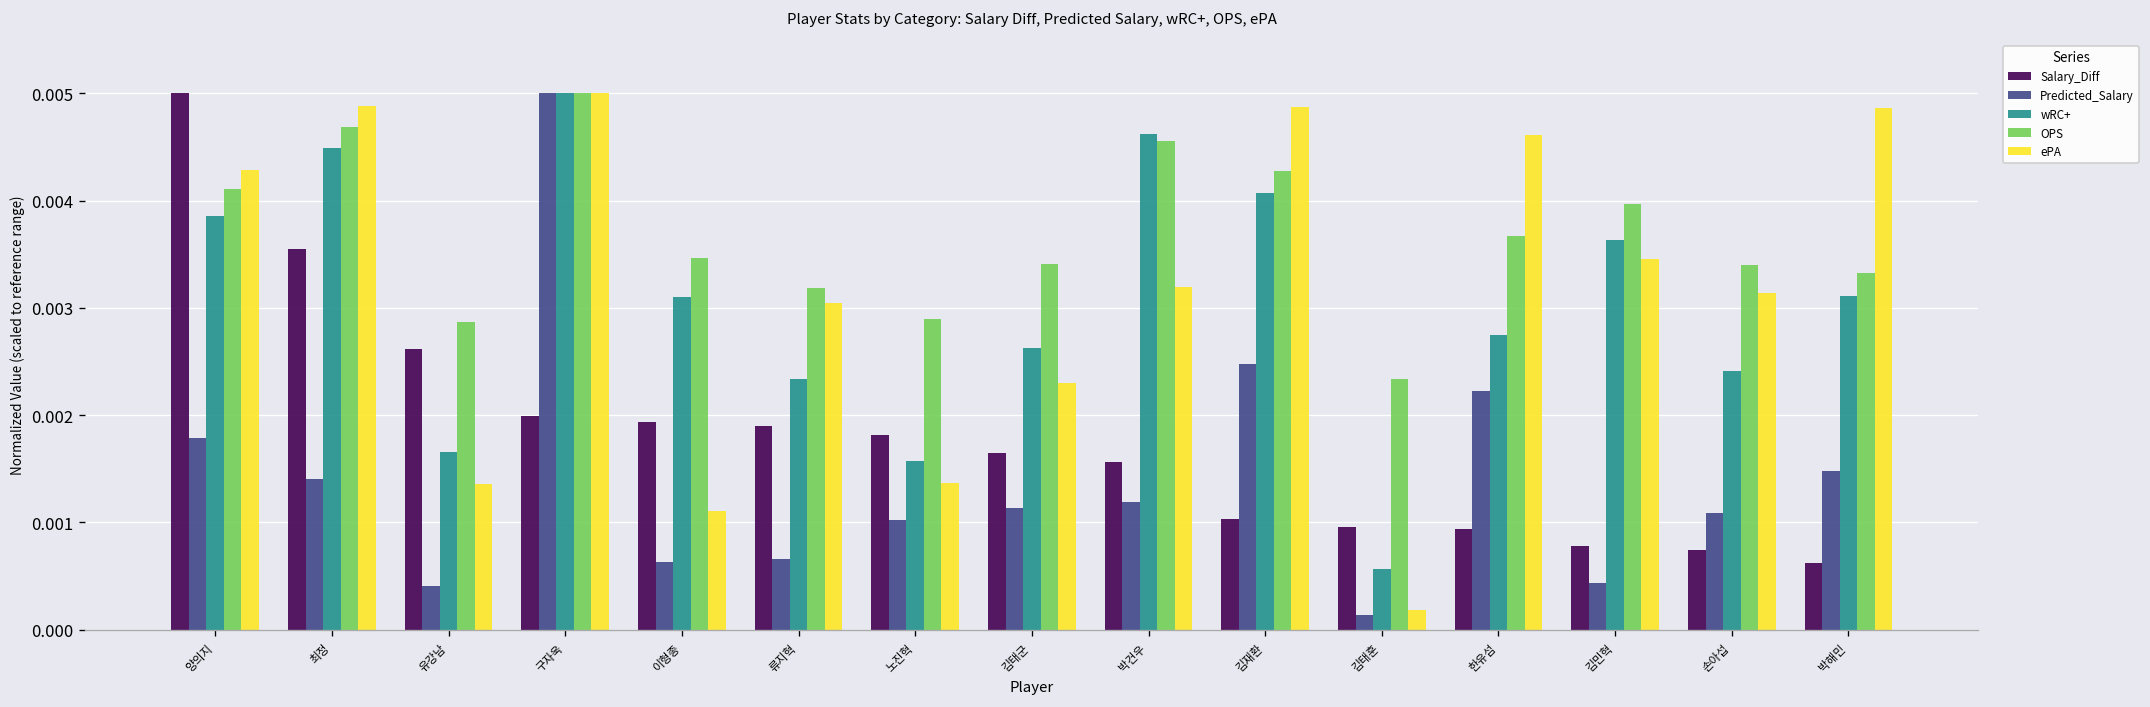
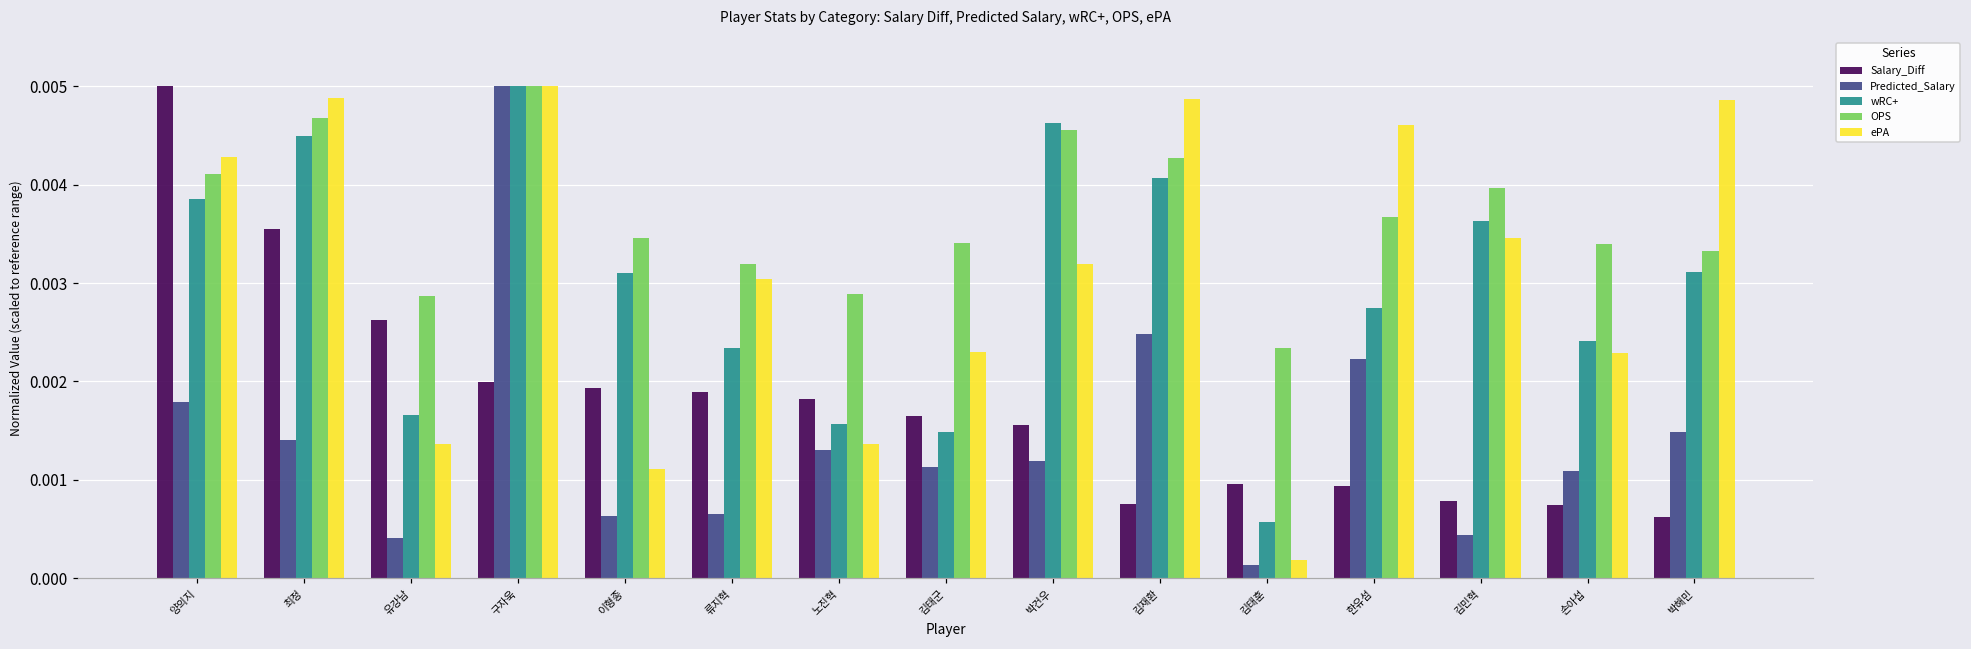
  {
    "Salary_Diff": {
      "양의지": 0.0050,
      "최정": 0.0035,
      "유강남": 0.0026,
      "구자욱": 0.0020,
      "이형종": 0.0019,
      "류지혁": 0.0019,
      "노진혁": 0.0018,
      "김태군": 0.0016,
      "박건우": 0.0016,
-     "김재환": 0.0010,
+     "김재환": 0.0008,
      "김태훈": 0.0010,
      "한유섬": 0.0009,
      "김민혁": 0.0008,
      "손아섭": 0.0007,
      "박해민": 0.0006
    },
    "Predicted_Salary": {
      "양의지": 0.0018,
      "최정": 0.0014,
      "유강남": 0.0004,
      "구자욱": 0.0050,
      "이형종": 0.0006,
      "류지혁": 0.0007,
-     "노진혁": 0.0010,
+     "노진혁": 0.0013,
      "김태군": 0.0011,
      "박건우": 0.0012,
      "김재환": 0.0025,
      "김태훈": 0.0001,
      "한유섬": 0.0022,
      "김민혁": 0.0004,
      "손아섭": 0.0011,
      "박해민": 0.0015
    },
    "wRC+": {
      "양의지": 0.0039,
      "최정": 0.0045,
      "유강남": 0.0017,
      "구자욱": 0.0050,
      "이형종": 0.0031,
      "류지혁": 0.0023,
      "노진혁": 0.0016,
-     "김태군": 0.0026,
+     "김태군": 0.0015,
      "박건우": 0.0046,
      "김재환": 0.0041,
      "김태훈": 0.0006,
      "한유섬": 0.0028,
      "김민혁": 0.0036,
      "손아섭": 0.0024,
      "박해민": 0.0031
    },
    "OPS": {
      "양의지": 0.0041,
      "최정": 0.0047,
      "유강남": 0.0029,
      "구자욱": 0.0050,
      "이형종": 0.0035,
      "류지혁": 0.0032,
      "노진혁": 0.0029,
      "김태군": 0.0034,
      "박건우": 0.0046,
      "김재환": 0.0043,
      "김태훈": 0.0023,
      "한유섬": 0.0037,
      "김민혁": 0.0040,
      "손아섭": 0.0034,
      "박해민": 0.0033
    },
    "ePA": {
      "양의지": 0.0043,
      "최정": 0.0049,
      "유강남": 0.0014,
      "구자욱": 0.0050,
      "이형종": 0.0011,
      "류지혁": 0.0030,
      "노진혁": 0.0014,
      "김태군": 0.0023,
      "박건우": 0.0032,
      "김재환": 0.0049,
      "김태훈": 0.0002,
      "한유섬": 0.0046,
      "김민혁": 0.0035,
-     "손아섭": 0.0031,
+     "손아섭": 0.0023,
      "박해민": 0.0049
    }
  }
